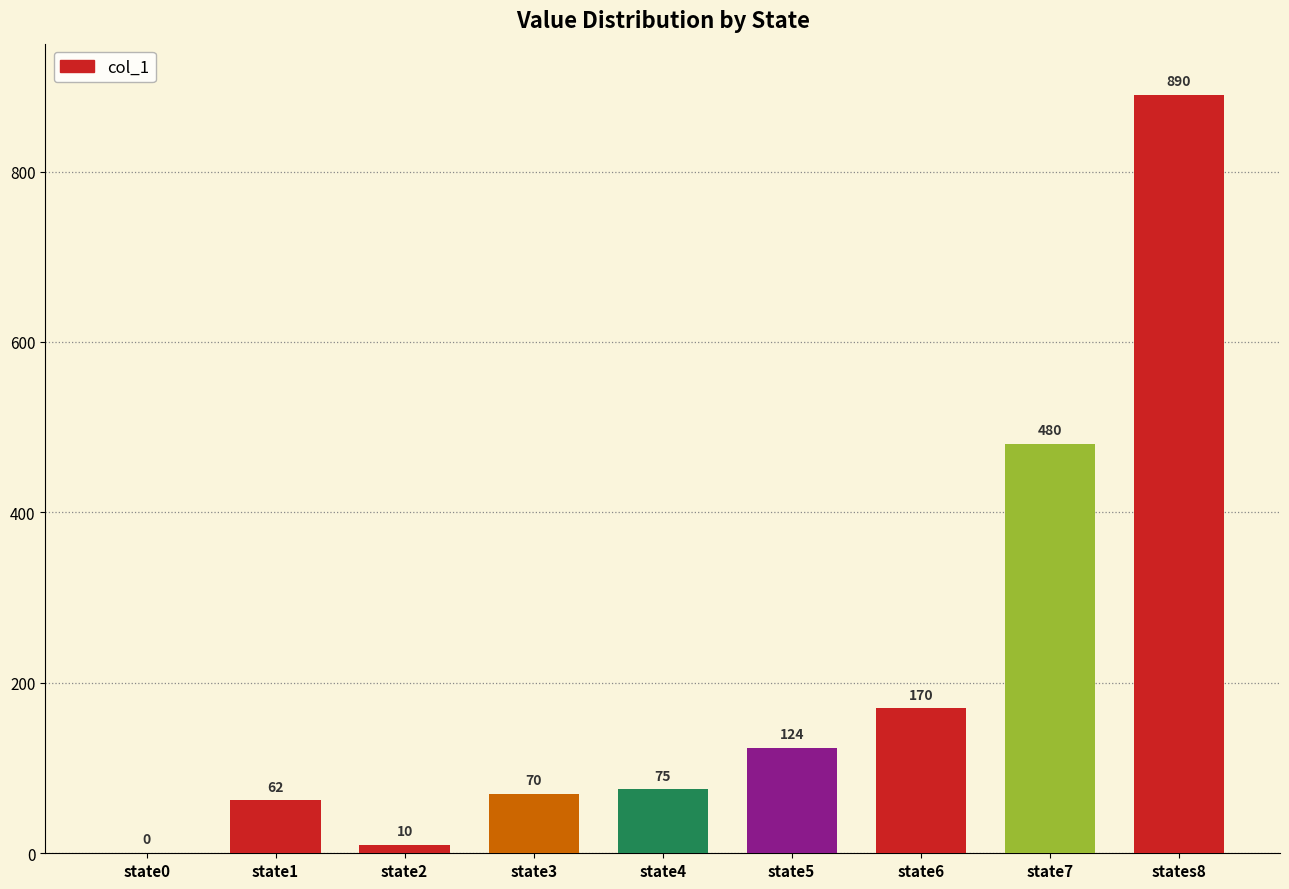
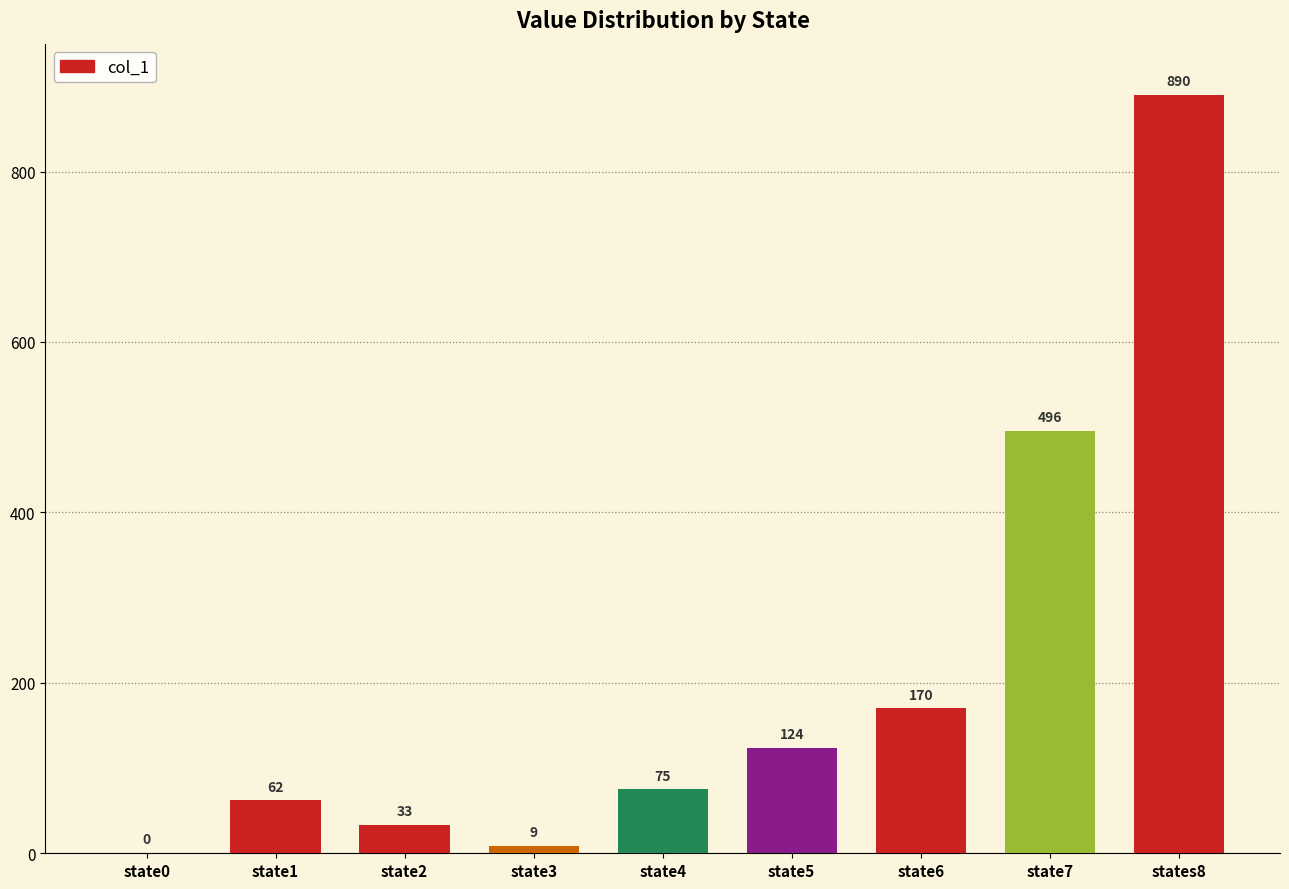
  {
    "state0": 0,
    "state1": 62,
-   "state2": 10,
-   "state3": 70,
+   "state2": 33,
+   "state3": 9,
    "state4": 75,
    "state5": 124,
    "state6": 170,
-   "state7": 480,
+   "state7": 496,
    "states8": 890
  }
